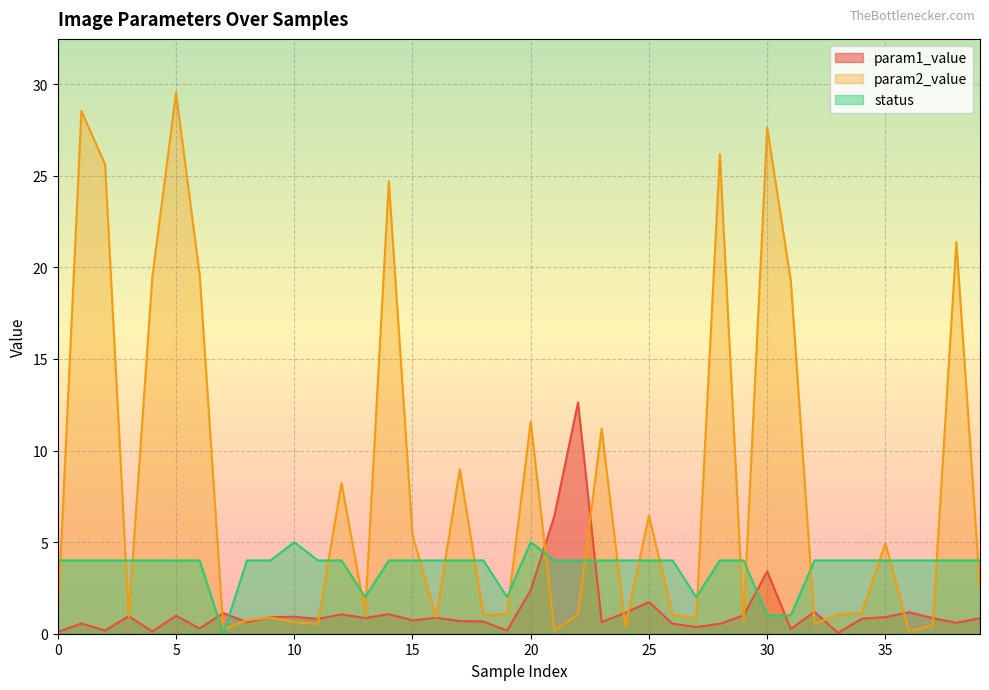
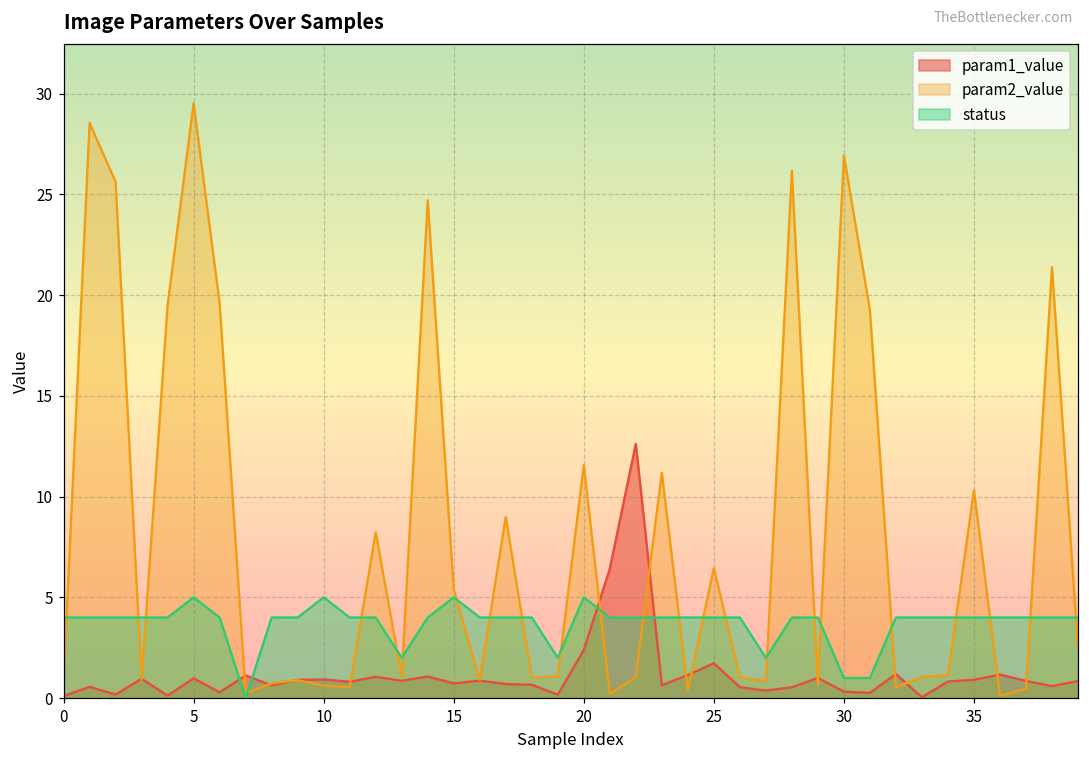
  {
    "param1_value": {
      "0": 0.1,
      "5": 1.0,
      "10": 0.9,
      "15": 0.7,
      "20": 2.4,
      "25": 1.7,
-     "30": 3.4,
+     "30": 0.3,
      "35": 0.9
    },
    "param2_value": {
      "0": 0.8,
      "5": 29.5,
      "10": 0.6,
      "15": 5.4,
      "20": 11.6,
      "25": 6.5,
-     "30": 27.6,
-     "35": 4.9
+     "30": 26.9,
+     "35": 10.3
    },
    "status": {
      "0": 4,
-     "5": 4,
+     "5": 5,
      "10": 5,
-     "15": 4,
+     "15": 5,
      "20": 5,
      "25": 4,
      "30": 1,
      "35": 4
    }
  }
